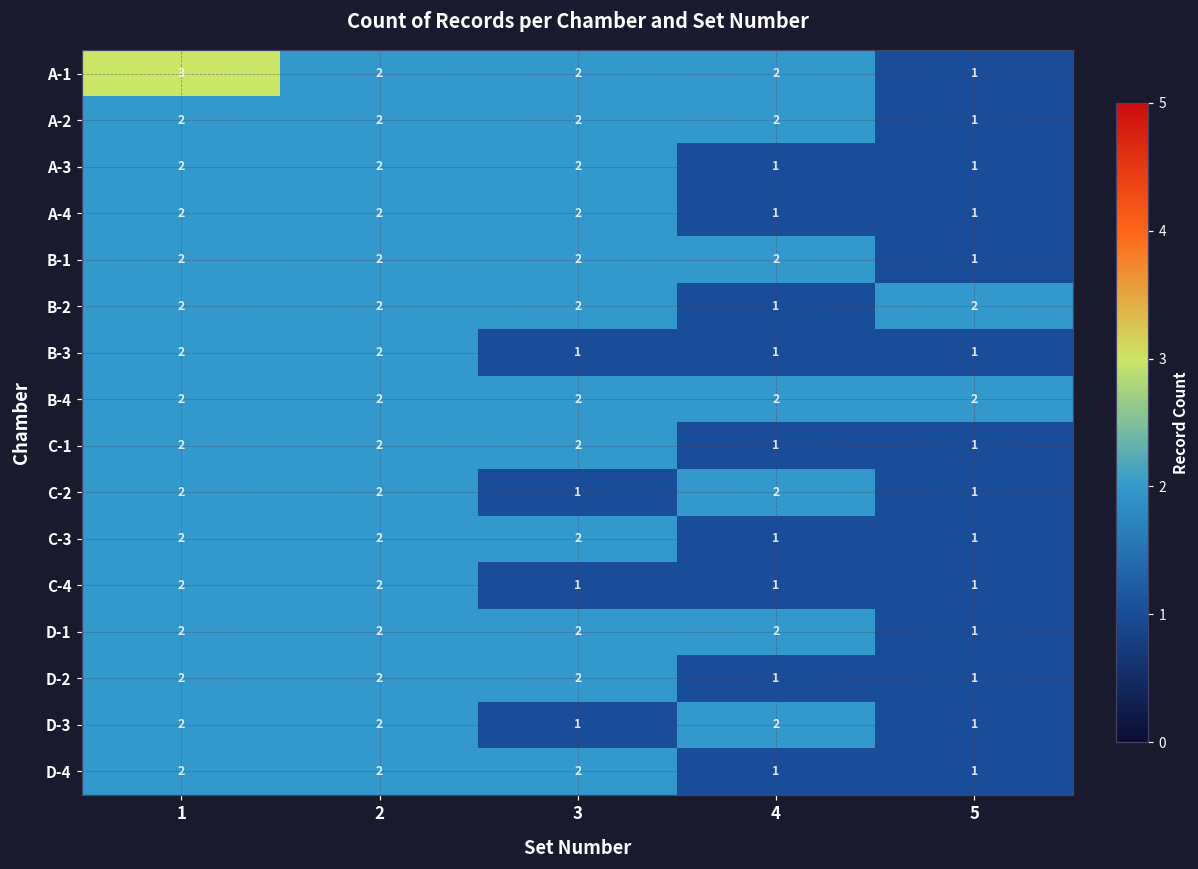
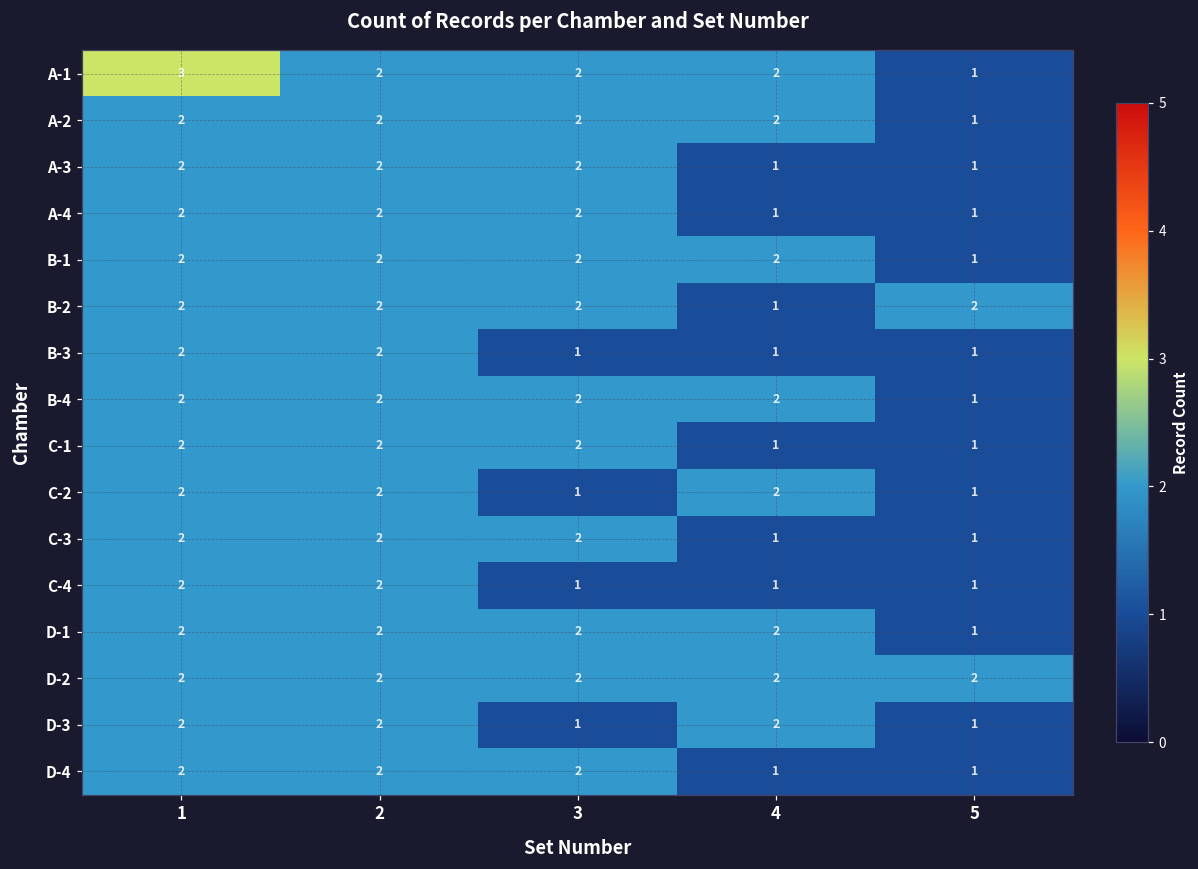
  {
    "A-1": {
      "1": 3,
      "2": 2,
      "3": 2,
      "4": 2,
      "5": 1
    },
    "A-2": {
      "1": 2,
      "2": 2,
      "3": 2,
      "4": 2,
      "5": 1
    },
    "A-3": {
      "1": 2,
      "2": 2,
      "3": 2,
      "4": 1,
      "5": 1
    },
    "A-4": {
      "1": 2,
      "2": 2,
      "3": 2,
      "4": 1,
      "5": 1
    },
    "B-1": {
      "1": 2,
      "2": 2,
      "3": 2,
      "4": 2,
      "5": 1
    },
    "B-2": {
      "1": 2,
      "2": 2,
      "3": 2,
      "4": 1,
      "5": 2
    },
    "B-3": {
      "1": 2,
      "2": 2,
      "3": 1,
      "4": 1,
      "5": 1
    },
    "B-4": {
      "1": 2,
      "2": 2,
      "3": 2,
      "4": 2,
-     "5": 2
+     "5": 1
    },
    "C-1": {
      "1": 2,
      "2": 2,
      "3": 2,
      "4": 1,
      "5": 1
    },
    "C-2": {
      "1": 2,
      "2": 2,
      "3": 1,
      "4": 2,
      "5": 1
    },
    "C-3": {
      "1": 2,
      "2": 2,
      "3": 2,
      "4": 1,
      "5": 1
    },
    "C-4": {
      "1": 2,
      "2": 2,
      "3": 1,
      "4": 1,
      "5": 1
    },
    "D-1": {
      "1": 2,
      "2": 2,
      "3": 2,
      "4": 2,
      "5": 1
    },
    "D-2": {
      "1": 2,
      "2": 2,
      "3": 2,
-     "4": 1,
-     "5": 1
+     "4": 2,
+     "5": 2
    },
    "D-3": {
      "1": 2,
      "2": 2,
      "3": 1,
      "4": 2,
      "5": 1
    },
    "D-4": {
      "1": 2,
      "2": 2,
      "3": 2,
      "4": 1,
      "5": 1
    }
  }
